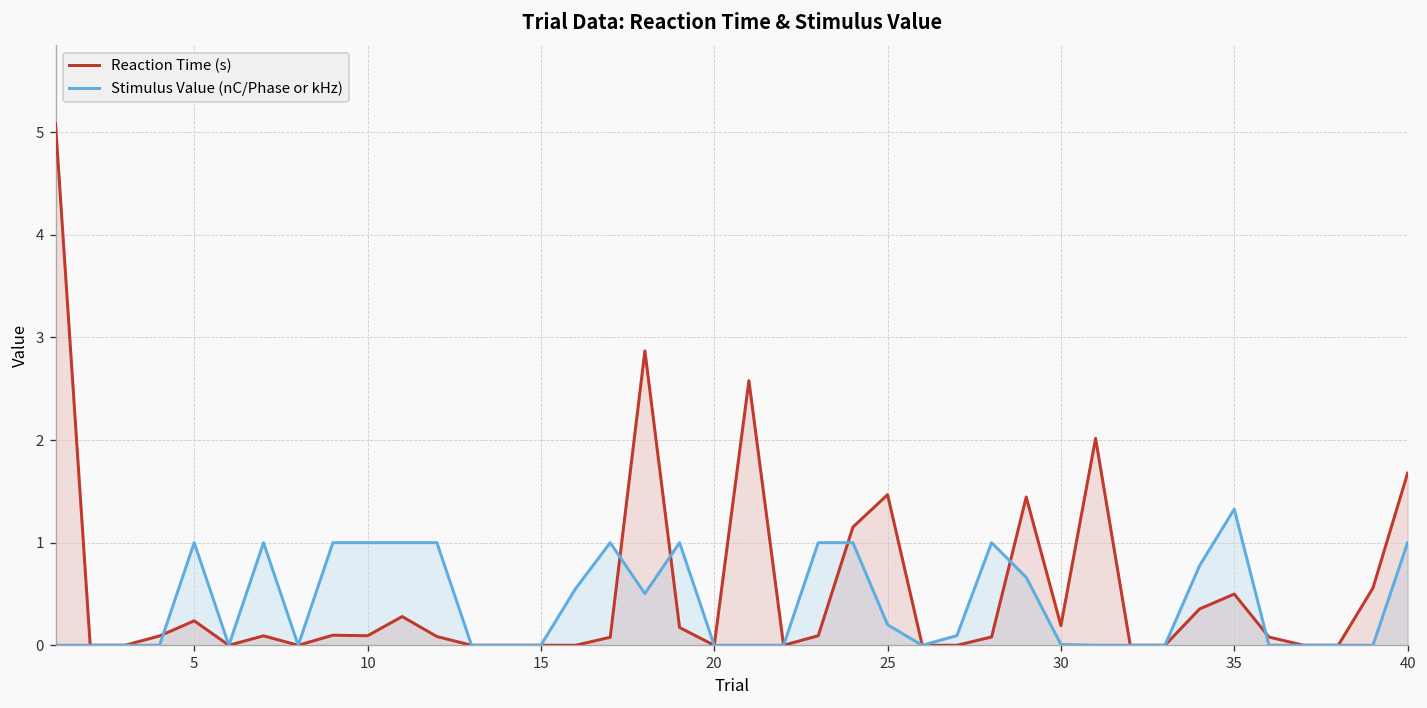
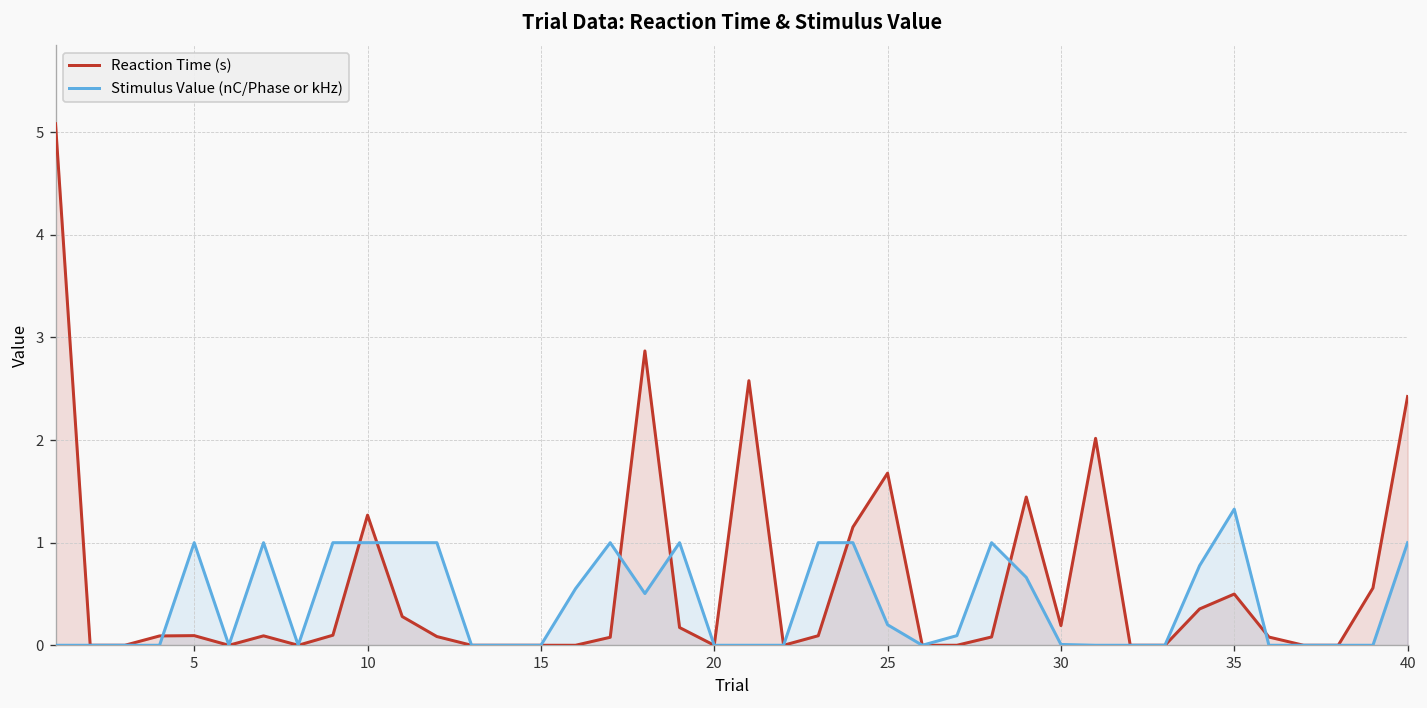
  {
    "Reaction Time (s)": {
-     "5": 0.2,
-     "10": 0.1,
-     "25": 1.5,
+     "5": 0.1,
+     "10": 1.3,
+     "25": 1.7,
      "30": 0.2,
      "35": 0.5,
-     "40": 1.7
+     "40": 2.4
    },
    "Stimulus Value (nC/Phase or kHz)": {
      "5": 1.0,
      "10": 1.0,
      "25": 0.2,
      "30": 0.0,
      "35": 1.3,
      "40": 1.0
    }
  }
